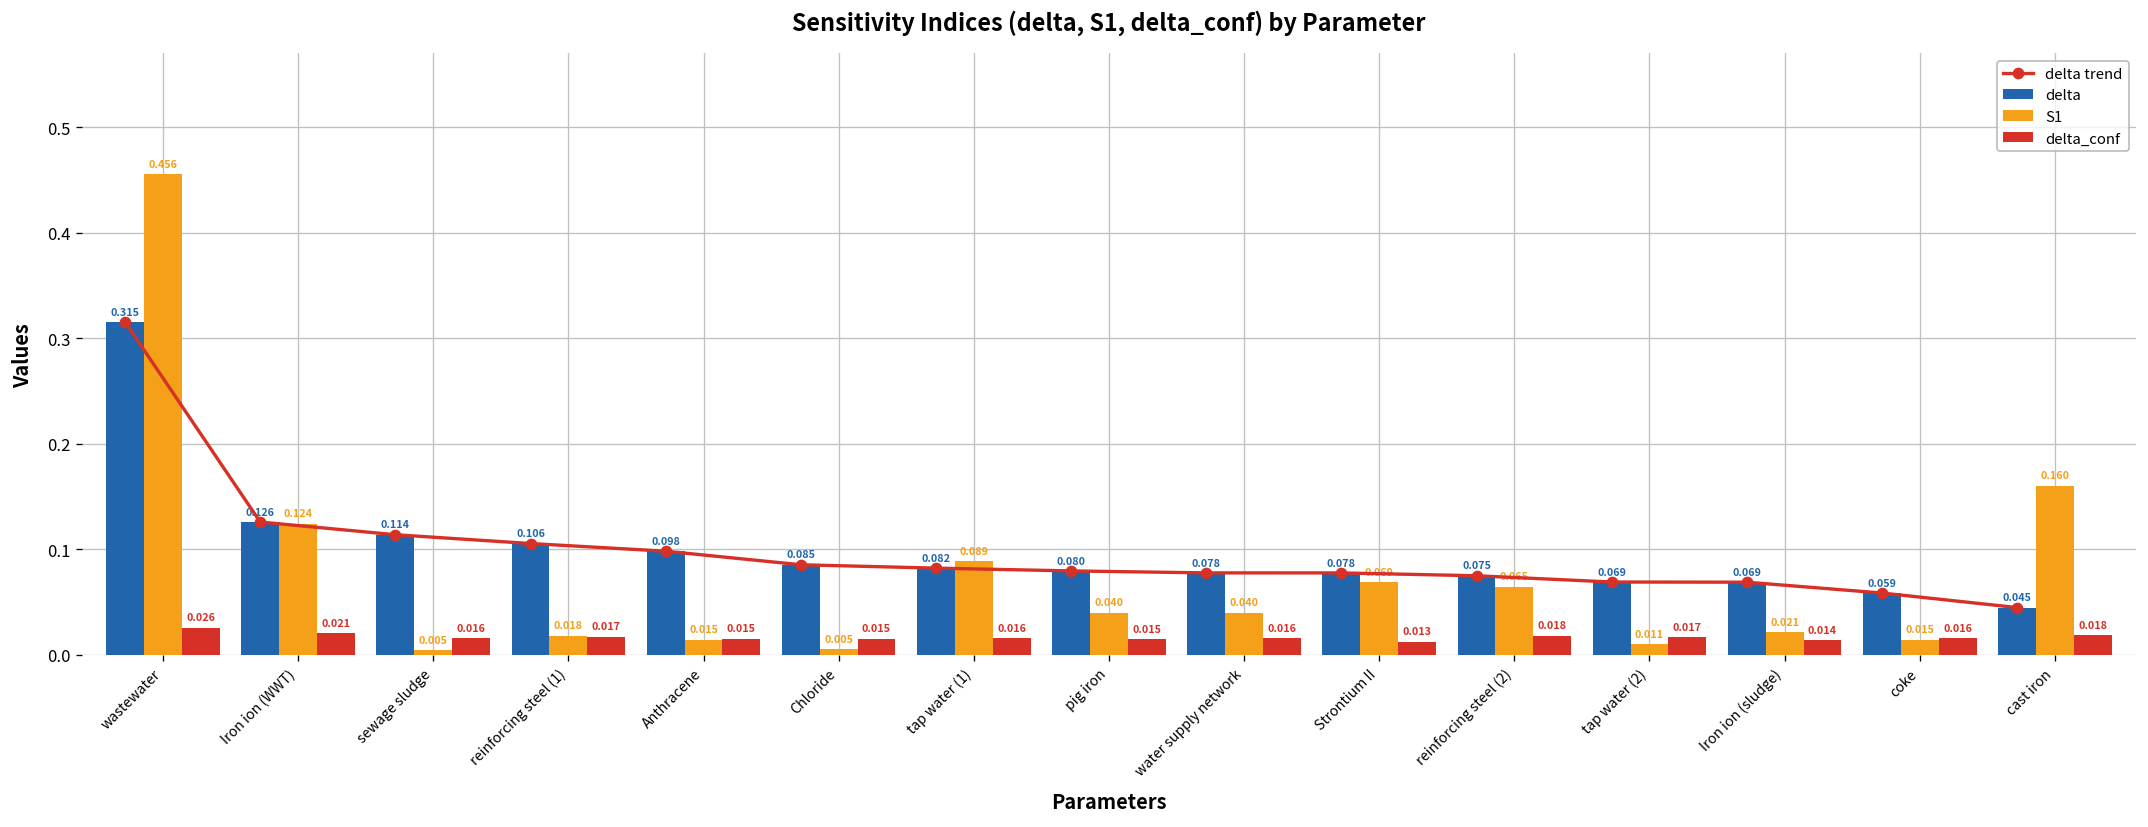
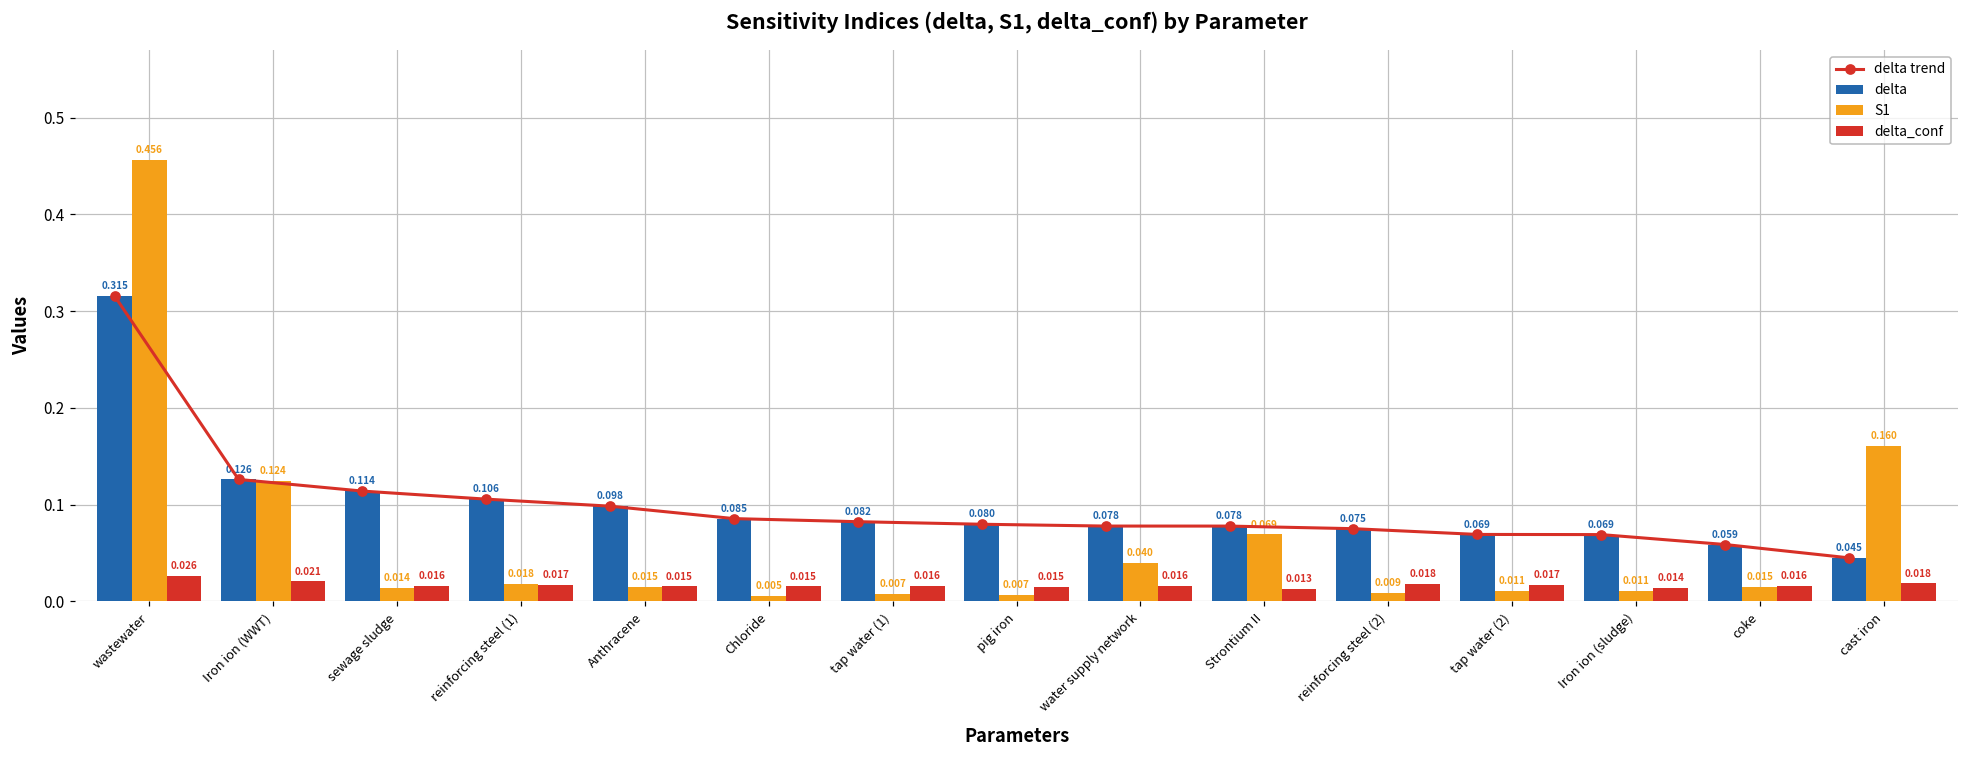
  {
    "delta": {
      "wastewater": 0.315,
      "Iron ion (WWT)": 0.126,
      "sewage sludge": 0.114,
      "reinforcing steel (1)": 0.106,
      "Anthracene": 0.098,
      "Chloride": 0.085,
      "tap water (1)": 0.082,
      "pig iron": 0.080,
      "water supply network": 0.078,
      "Strontium II": 0.078,
      "reinforcing steel (2)": 0.075,
      "tap water (2)": 0.069,
      "Iron ion (sludge)": 0.069,
      "coke": 0.059,
      "cast iron": 0.045
    },
    "S1": {
      "wastewater": 0.456,
      "Iron ion (WWT)": 0.124,
-     "sewage sludge": 0.005,
+     "sewage sludge": 0.014,
      "reinforcing steel (1)": 0.018,
      "Anthracene": 0.015,
      "Chloride": 0.005,
-     "tap water (1)": 0.089,
-     "pig iron": 0.040,
+     "tap water (1)": 0.007,
+     "pig iron": 0.007,
      "water supply network": 0.040,
      "Strontium II": 0.069,
-     "reinforcing steel (2)": 0.065,
+     "reinforcing steel (2)": 0.009,
      "tap water (2)": 0.011,
-     "Iron ion (sludge)": 0.021,
+     "Iron ion (sludge)": 0.011,
      "coke": 0.015,
      "cast iron": 0.160
    }
  }
